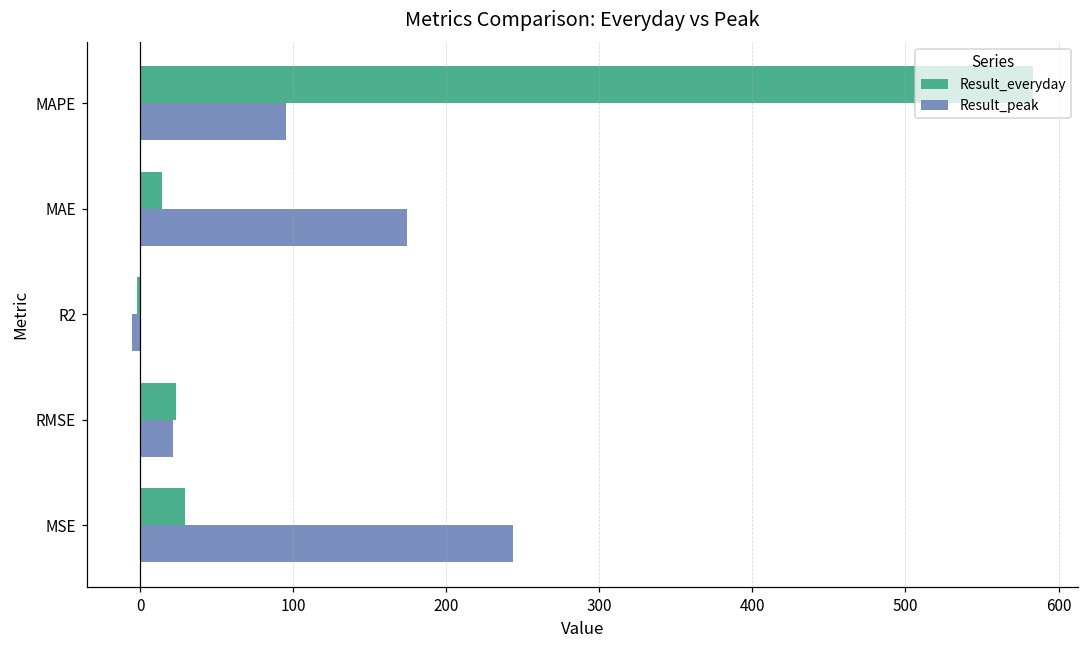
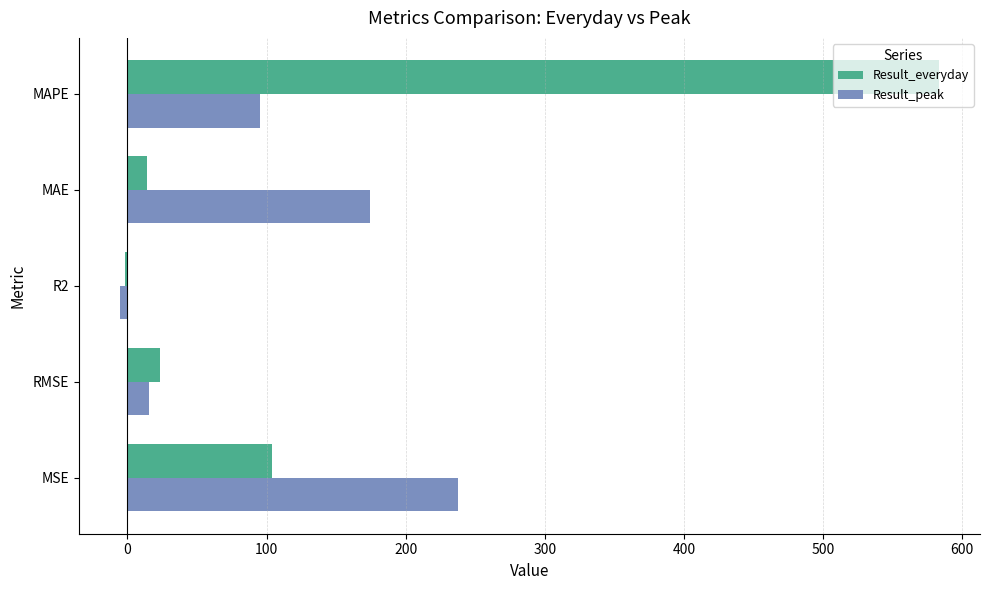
  {
    "Result_everyday": {
      "MAE": 14,
      "RMSE": 24,
-     "MSE": 29
+     "MSE": 104
    },
    "Result_peak": {
      "MAPE": 95,
      "MAE": 174,
      "R2": -5,
-     "RMSE": 22,
-     "MSE": 244
+     "RMSE": 15,
+     "MSE": 238
    }
  }
